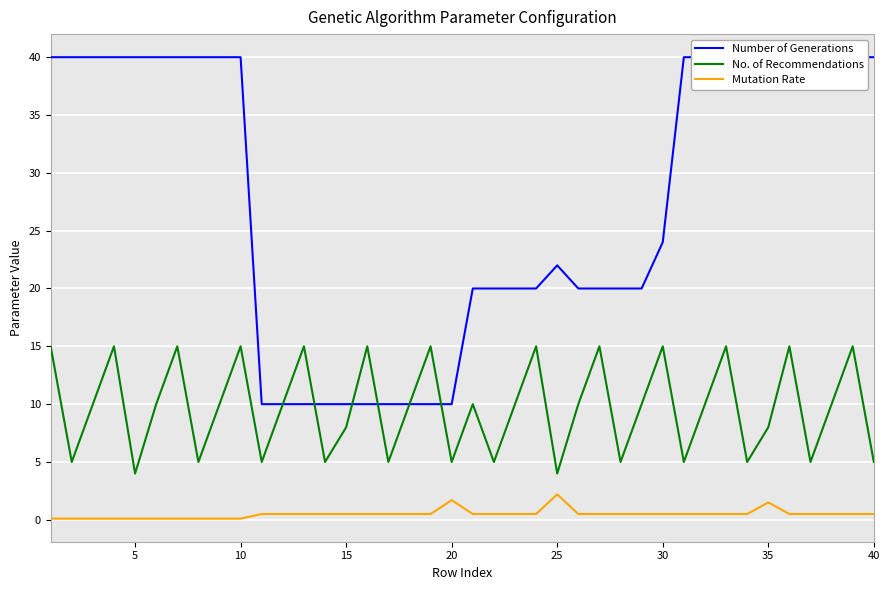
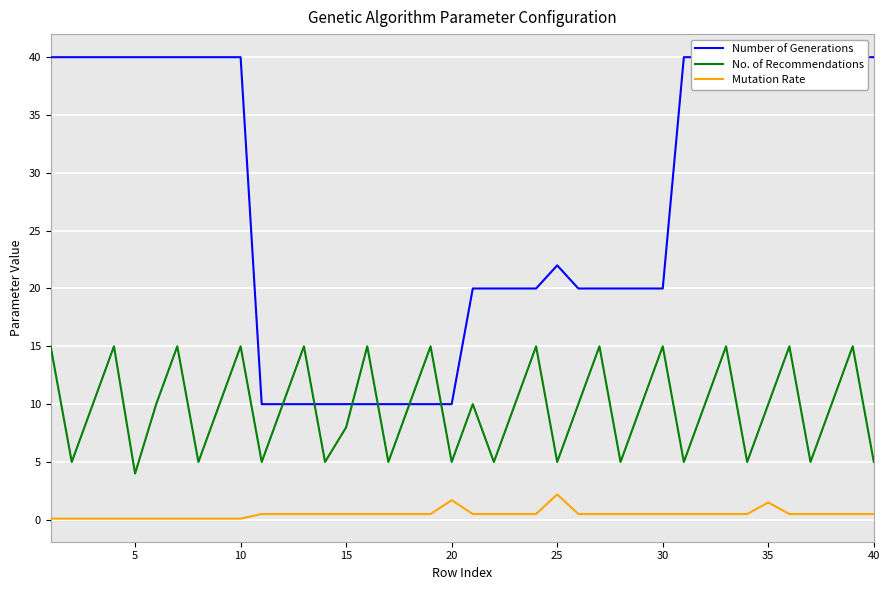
  {
    "Number of Generations": {
      "5": 40,
      "10": 40,
      "15": 10,
      "20": 10,
      "25": 22,
-     "30": 24,
+     "30": 20,
      "40": 40
    },
    "No. of Recommendations": {
      "5": 4,
      "10": 15,
      "15": 8,
      "20": 5,
-     "25": 4,
+     "25": 5,
      "30": 15,
-     "35": 8,
+     "35": 10,
      "40": 5
    },
    "Mutation Rate": {
      "5": 0,
      "10": 0,
      "15": 0.5,
      "20": 1.7,
      "25": 2,
      "30": 0.5,
      "35": 1.5,
      "40": 0.5
    }
  }
